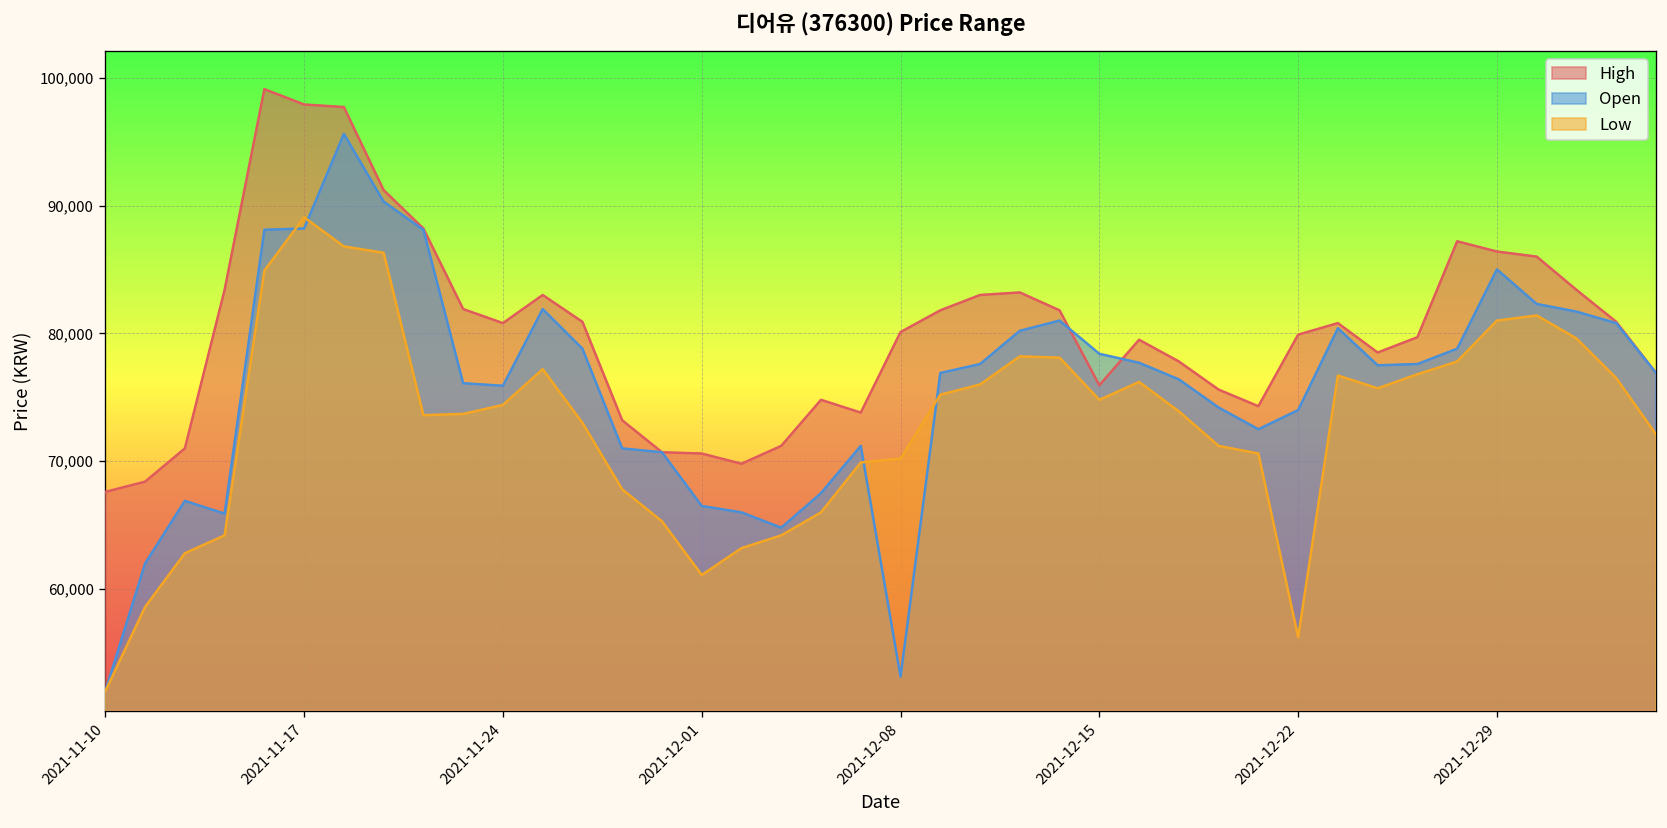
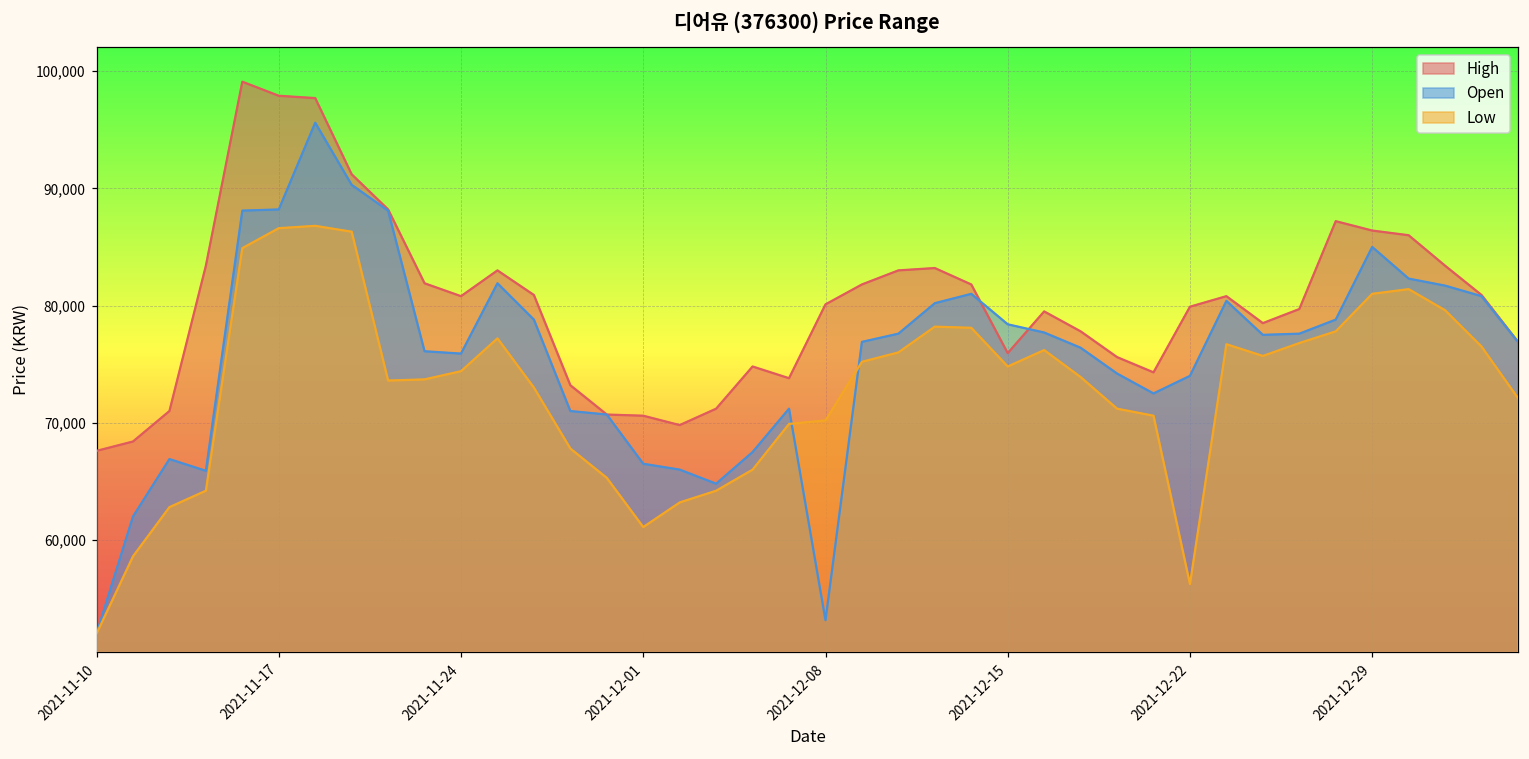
  {
    "High": {
      "2021-11-10": "67,600",
      "2021-11-17": "97,900",
      "2021-11-24": "80,800",
      "2021-12-01": "70,600",
      "2021-12-08": "80,100",
      "2021-12-15": "75,900",
      "2021-12-22": "79,900",
      "2021-12-29": "86,400"
    },
    "Open": {
      "2021-11-17": "88,200",
      "2021-11-24": "75,900",
      "2021-12-01": "66,500",
      "2021-12-08": "53,200",
      "2021-12-15": "78,400",
      "2021-12-22": "74,000",
      "2021-12-29": "85,000"
    },
    "Low": {
-     "2021-11-17": "89,100",
+     "2021-11-17": "86,600",
      "2021-11-24": "74,400",
      "2021-12-01": "61,100",
      "2021-12-08": "70,200",
      "2021-12-15": "74,800",
      "2021-12-22": "56,200",
      "2021-12-29": "81,000"
    }
  }
